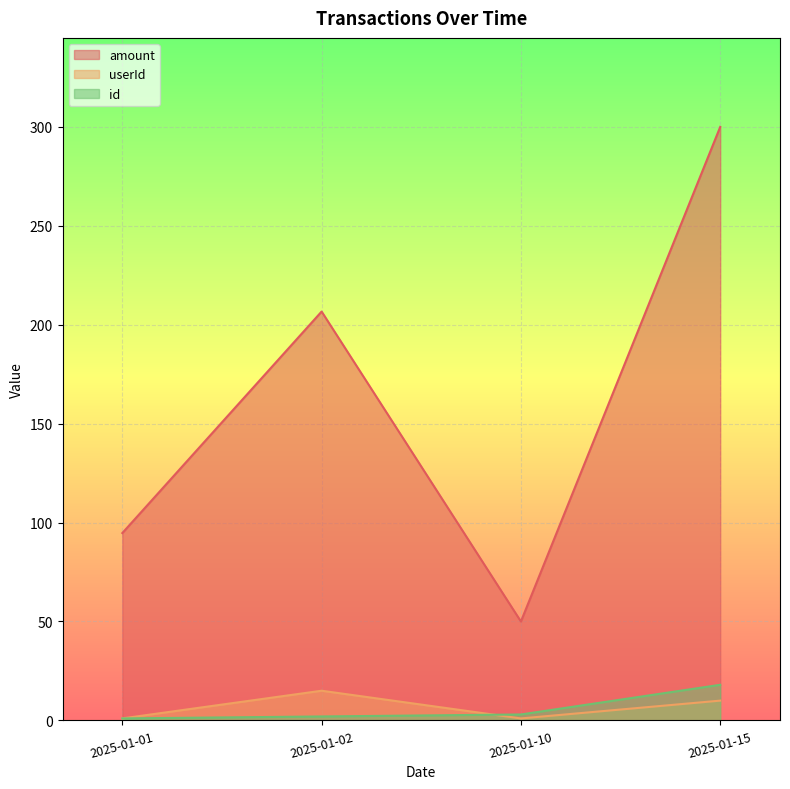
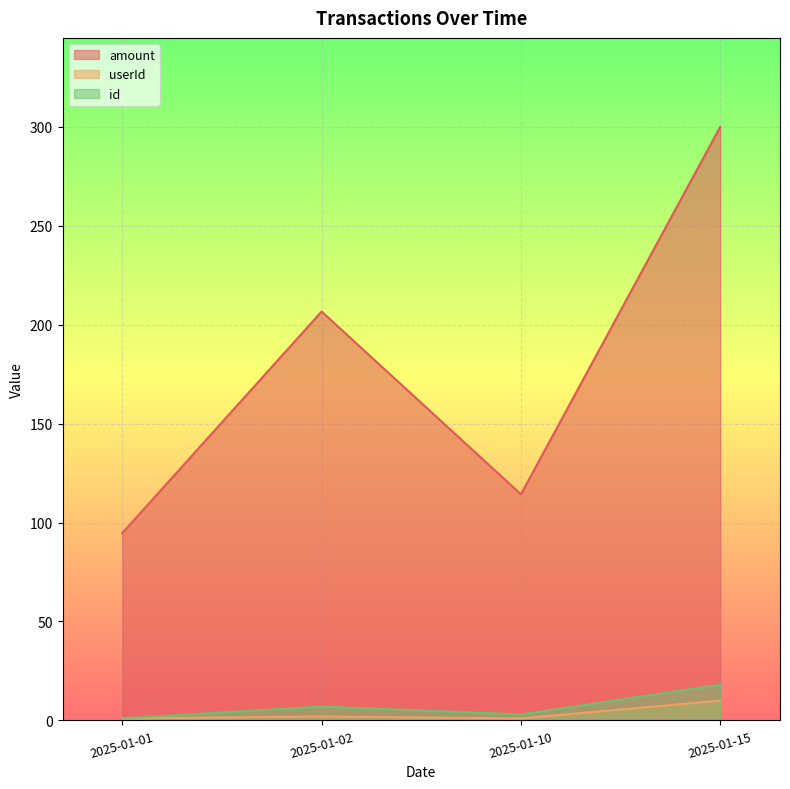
  {
    "amount": {
      "2025-01-01": 95,
      "2025-01-02": 207,
-     "2025-01-10": 50,
+     "2025-01-10": 114,
      "2025-01-15": 300
    },
    "userId": {
-     "2025-01-02": 15,
+     "2025-01-02": 2,
      "2025-01-10": 1,
      "2025-01-15": 10
    },
    "id": {
-     "2025-01-02": 2,
+     "2025-01-02": 7,
      "2025-01-10": 3,
      "2025-01-15": 18
    }
  }
